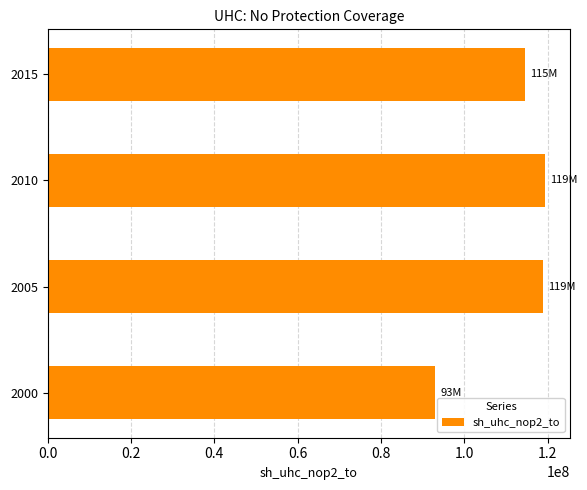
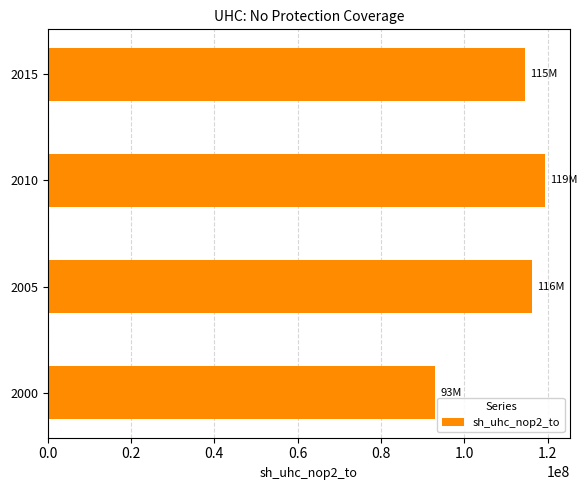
  {
    "2015": "115M",
    "2010": "119M",
-   "2005": "119M",
+   "2005": "116M",
    "2000": "93M"
  }
